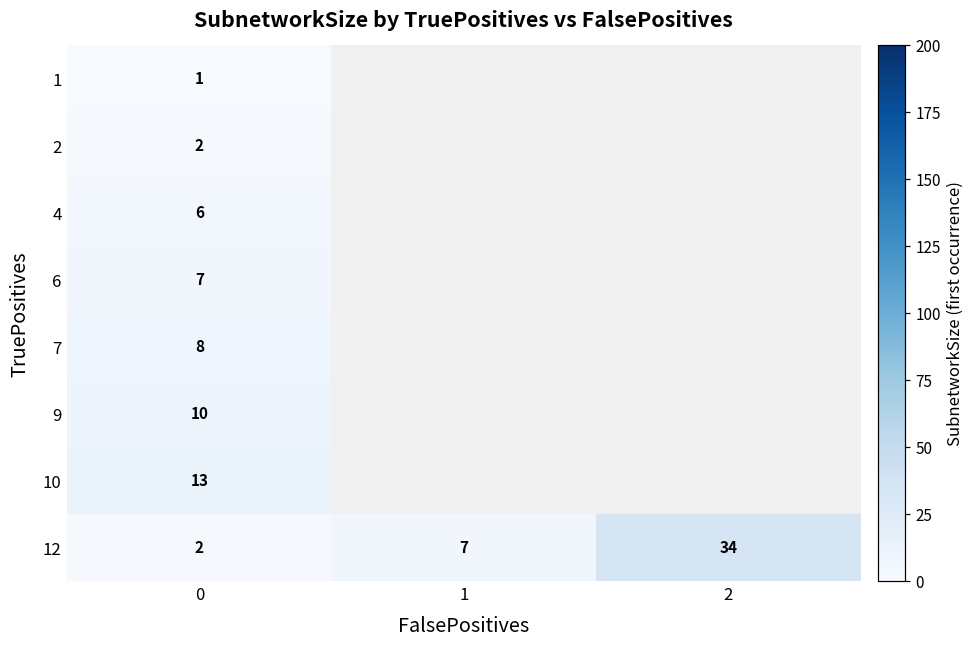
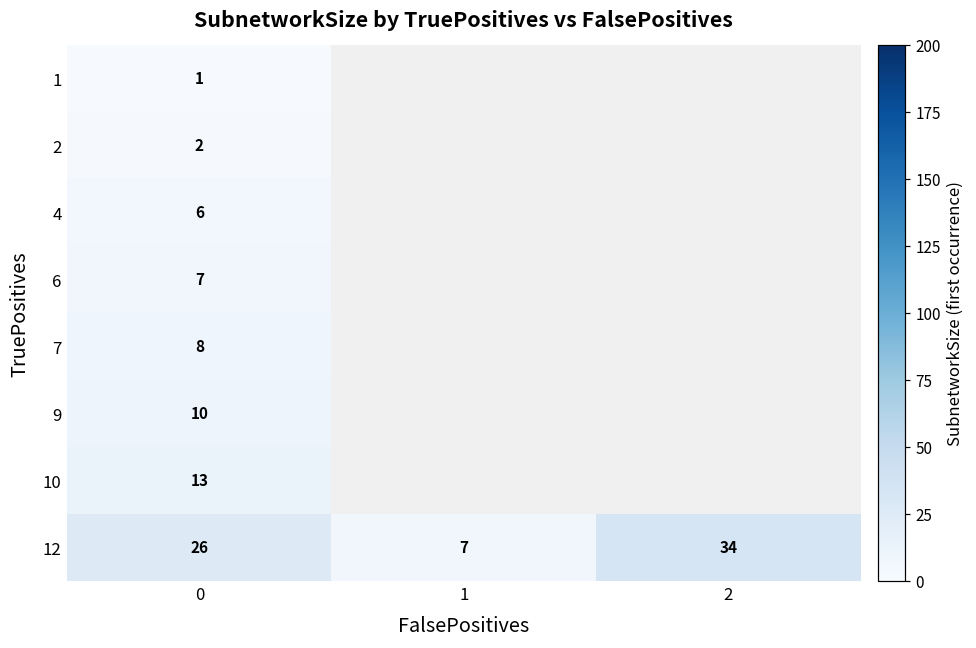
  {
    "1": {
      "0": 1
    },
    "2": {
      "0": 2
    },
    "4": {
      "0": 6
    },
    "6": {
      "0": 7
    },
    "7": {
      "0": 8
    },
    "9": {
      "0": 10
    },
    "10": {
      "0": 13
    },
    "12": {
-     "0": 2,
+     "0": 26,
      "1": 7,
      "2": 34
    }
  }
